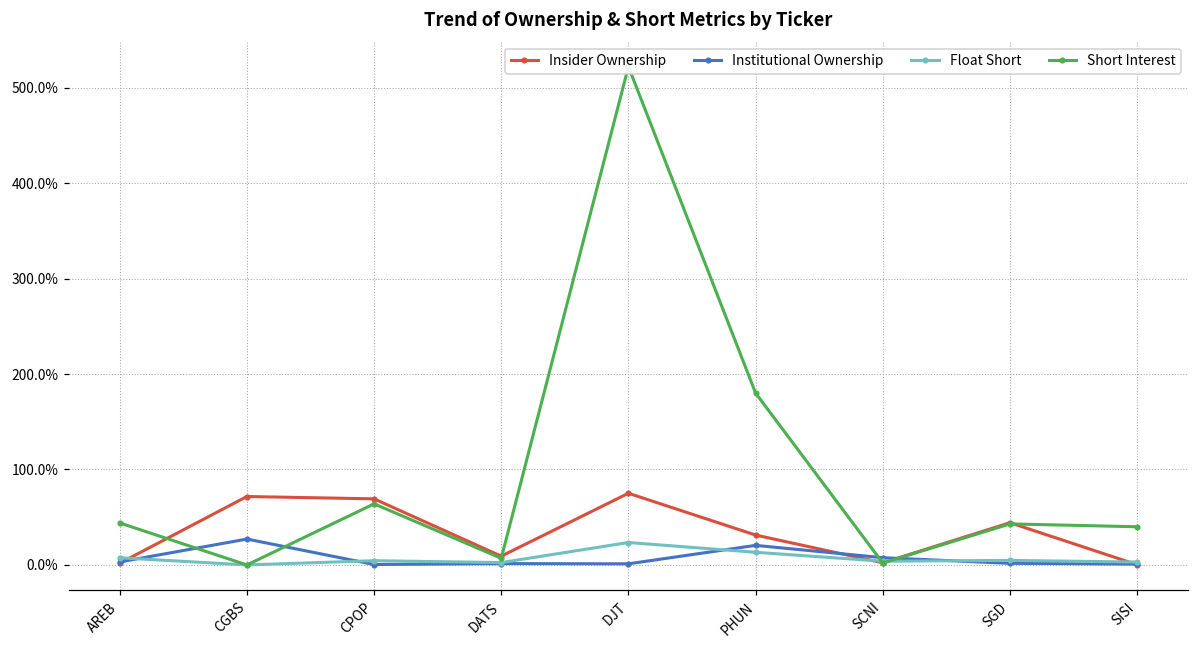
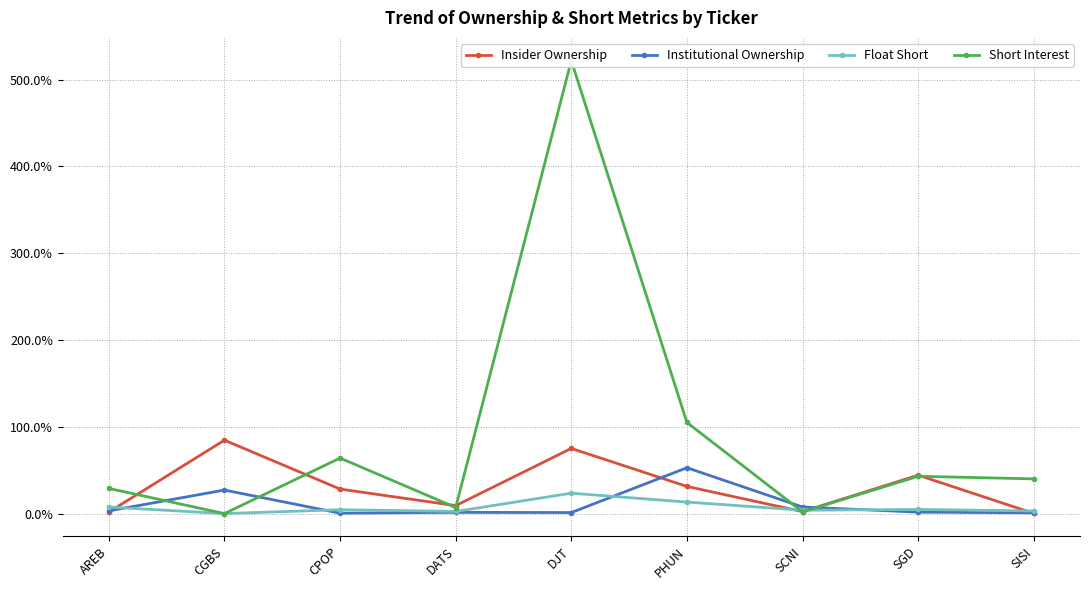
  {
    "Insider Ownership": {
-     "CGBS": "70%",
-     "CPOP": "70%",
+     "CGBS": "80%",
+     "CPOP": "30%",
      "DJT": "80%",
      "PHUN": "30%"
    },
    "Institutional Ownership": {
      "CGBS": "30%",
      "CPOP": "0%",
      "DJT": "0%",
-     "PHUN": "20%",
+     "PHUN": "50%",
      "SCNI": "10%",
      "SGD": "0%"
    },
    "Float Short": {
      "AREB": "10%",
      "CPOP": "0%",
      "DJT": "20%",
      "PHUN": "10%",
      "SGD": "0%"
    },
    "Short Interest": {
-     "AREB": "40%",
+     "AREB": "30%",
      "CPOP": "60%",
-     "PHUN": "180%",
+     "PHUN": "110%",
      "SISI": "40%"
    }
  }
